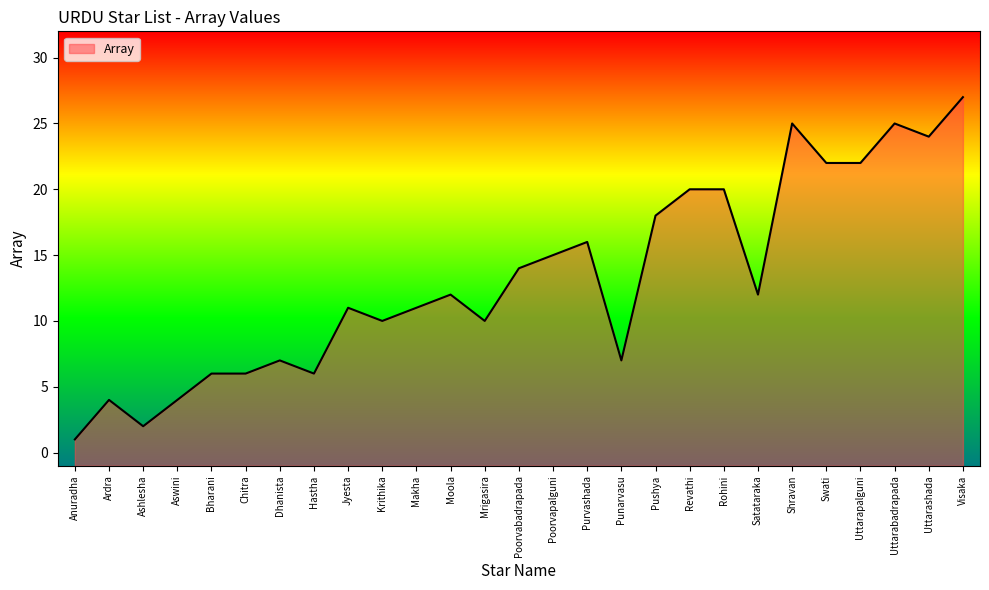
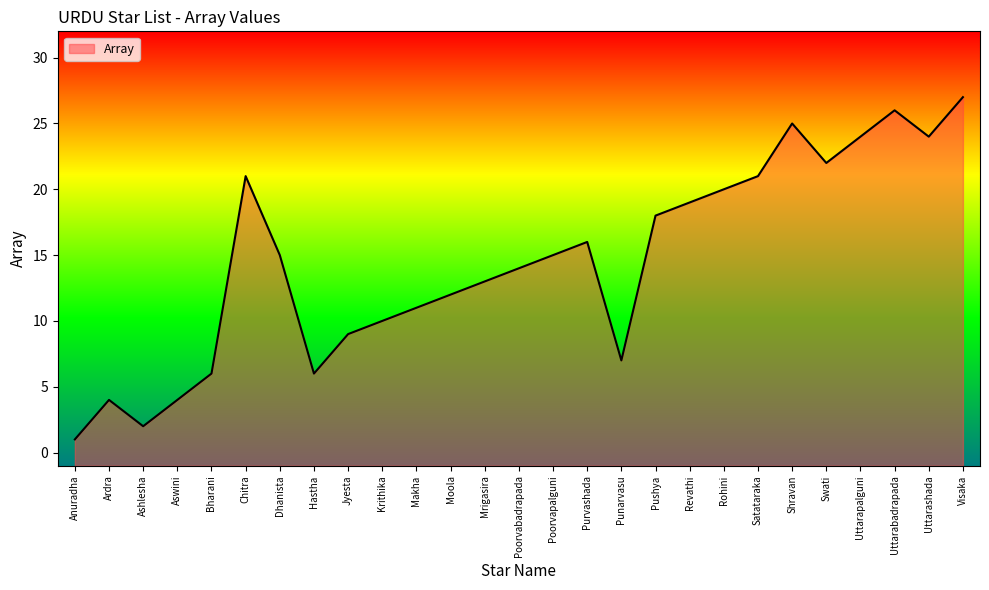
  {
    "Anuradha": 1,
    "Ardra": 4,
    "Ashlesha": 2,
    "Aswini": 4,
    "Bharani": 6,
-   "Chitra": 6,
-   "Dhanista": 7,
+   "Chitra": 21,
+   "Dhanista": 15,
    "Hastha": 6,
-   "Jyesta": 11,
+   "Jyesta": 9,
    "Krithika": 10,
    "Makha": 11,
    "Moola": 12,
-   "Mrigasira": 10,
+   "Mrigasira": 13,
    "Poorvabadrapada": 14,
    "Poorvapalguni": 15,
    "Purvashada": 16,
    "Punarvasu": 7,
    "Pushya": 18,
-   "Revathi": 20,
+   "Revathi": 19,
    "Rohini": 20,
-   "Satataraka": 12,
+   "Satataraka": 21,
    "Shravan": 25,
    "Swati": 22,
-   "Uttarapalguni": 22,
-   "Uttarabadrapada": 25,
+   "Uttarapalguni": 24,
+   "Uttarabadrapada": 26,
    "Uttarashada": 24,
    "Visaka": 27
  }
